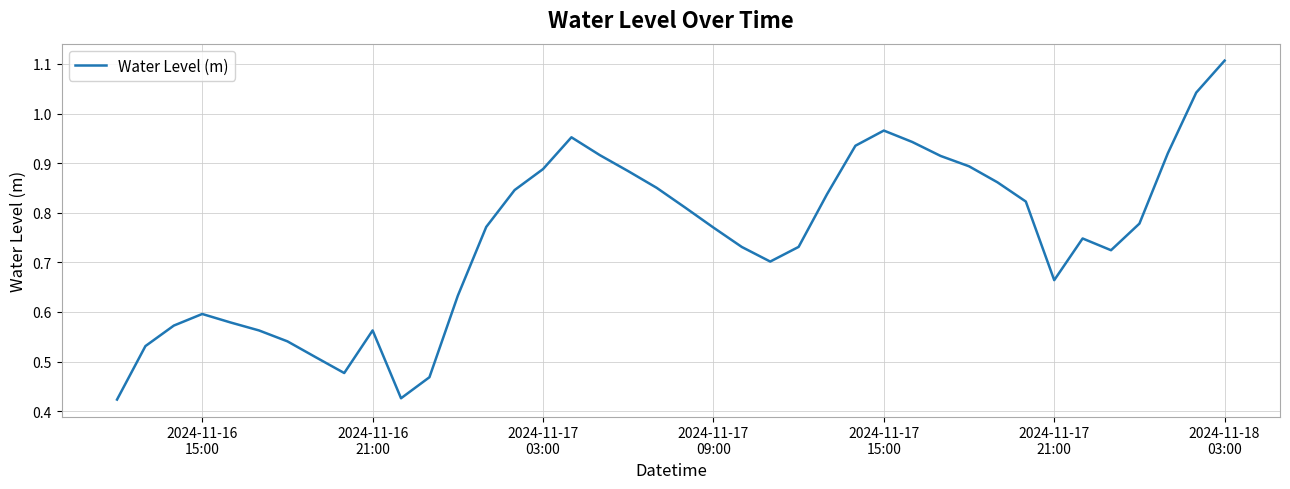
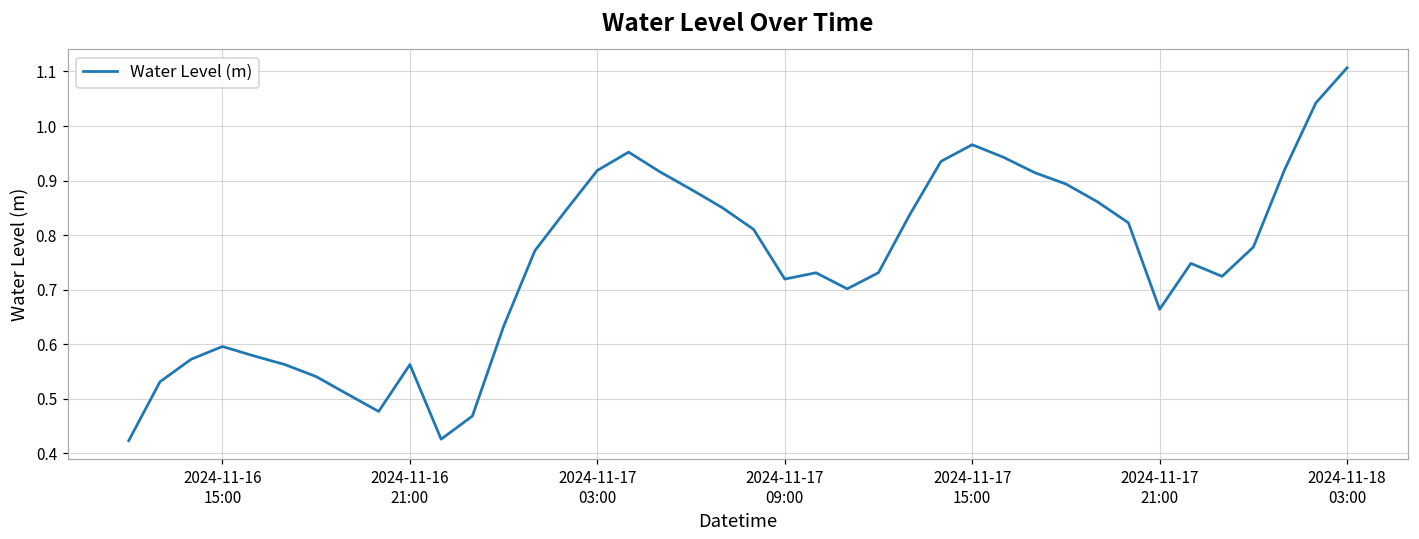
  {
    "2024-11-16 15:00": 0.60,
    "2024-11-16 21:00": 0.56,
-   "2024-11-17 03:00": 0.89,
-   "2024-11-17 09:00": 0.77,
+   "2024-11-17 03:00": 0.92,
+   "2024-11-17 09:00": 0.72,
    "2024-11-17 15:00": 0.97,
    "2024-11-17 21:00": 0.66,
    "2024-11-18 03:00": 1.11
  }
